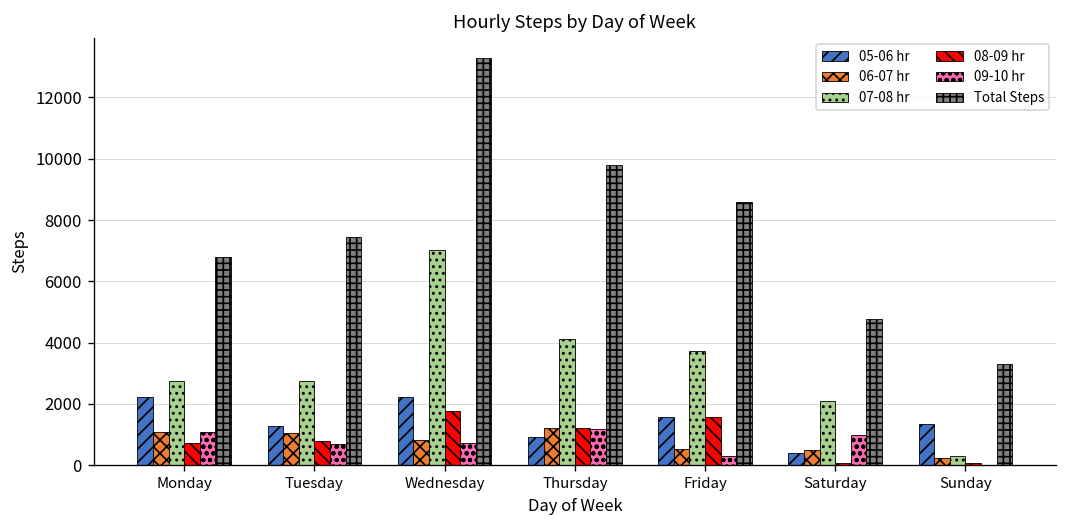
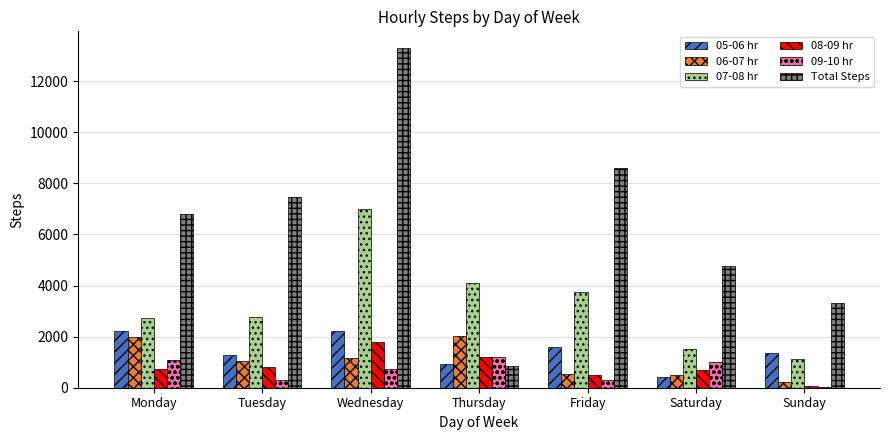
  {
    "05-06 hr": {
      "Monday": 2200,
      "Tuesday": 1300,
      "Wednesday": 2200,
      "Thursday": 900,
      "Friday": 1600,
      "Saturday": 400,
      "Sunday": 1300
    },
    "06-07 hr": {
-     "Monday": 1100,
+     "Monday": 2000,
      "Tuesday": 1100,
-     "Wednesday": 800,
-     "Thursday": 1200,
+     "Wednesday": 1200,
+     "Thursday": 2000,
      "Friday": 500,
      "Saturday": 500,
      "Sunday": 200
    },
    "07-08 hr": {
      "Monday": 2700,
      "Tuesday": 2800,
      "Wednesday": 7000,
      "Thursday": 4100,
      "Friday": 3700,
-     "Saturday": 2100,
-     "Sunday": 300
+     "Saturday": 1500,
+     "Sunday": 1100
    },
    "08-09 hr": {
      "Monday": 700,
      "Tuesday": 800,
      "Wednesday": 1800,
      "Thursday": 1200,
-     "Friday": 1600,
-     "Saturday": 100
+     "Friday": 500,
+     "Saturday": 700
    },
    "09-10 hr": {
      "Monday": 1100,
-     "Tuesday": 700,
+     "Tuesday": 300,
      "Wednesday": 700,
      "Thursday": 1200,
      "Friday": 300,
      "Saturday": 1000
    },
    "Total Steps": {
      "Monday": 6800,
      "Tuesday": 7500,
      "Wednesday": 13300,
-     "Thursday": 9800,
+     "Thursday": 800,
      "Friday": 8600,
      "Saturday": 4800,
      "Sunday": 3300
    }
  }
